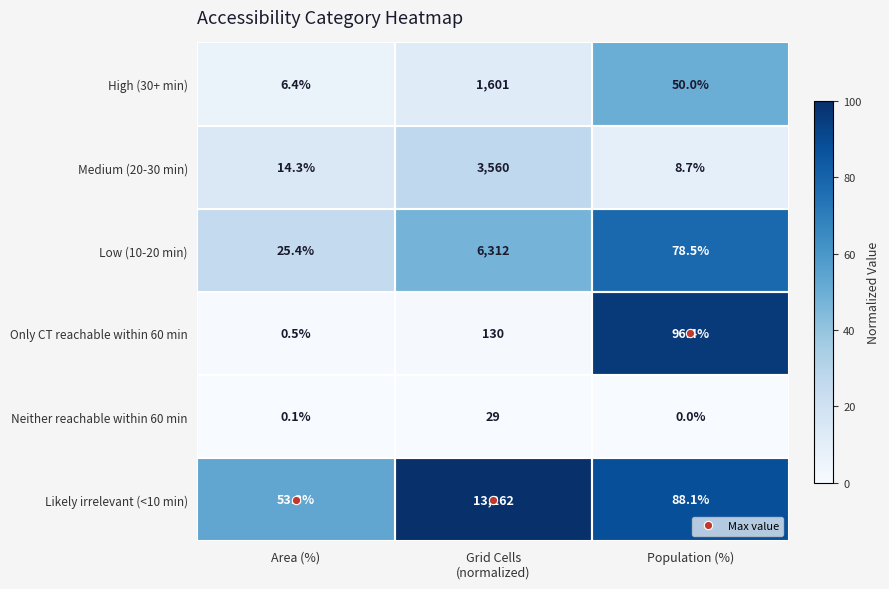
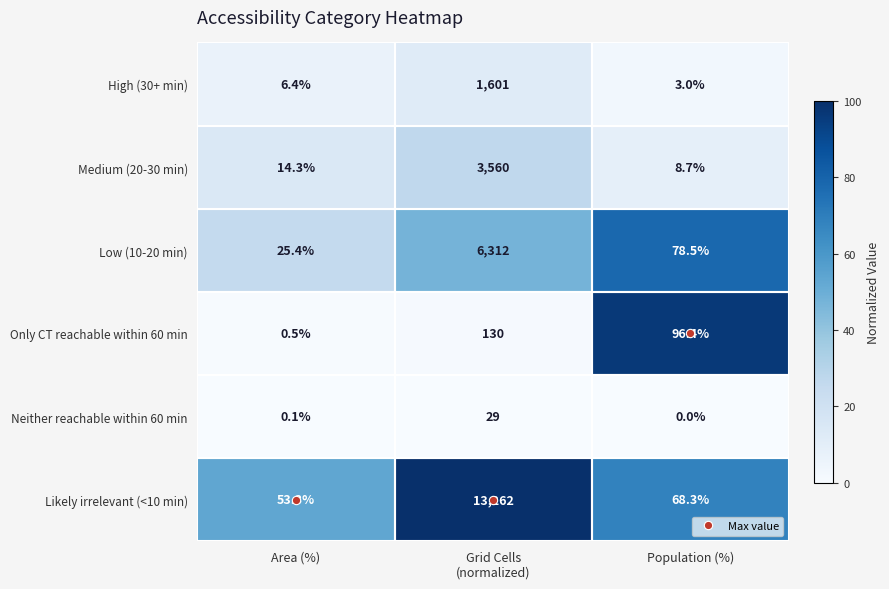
  {
    "High (30+ min)": {
      "Area (%)": "6.4%",
      "Grid Cells (normalized)": "1,601",
-     "Population (%)": "50.0%"
+     "Population (%)": "3.0%"
    },
    "Medium (20-30 min)": {
      "Area (%)": "14.3%",
      "Grid Cells (normalized)": "3,560",
      "Population (%)": "8.7%"
    },
    "Low (10-20 min)": {
      "Area (%)": "25.4%",
      "Grid Cells (normalized)": "6,312",
      "Population (%)": "78.5%"
    },
    "Only CT reachable within 60 min": {
      "Area (%)": "0.5%",
      "Grid Cells (normalized)": "130"
    },
    "Neither reachable within 60 min": {
      "Area (%)": "0.1%",
      "Grid Cells (normalized)": "29",
      "Population (%)": "0.0%"
    },
    "Likely irrelevant (<10 min)": {
-     "Population (%)": "88.1%"
+     "Population (%)": "68.3%"
    }
  }
